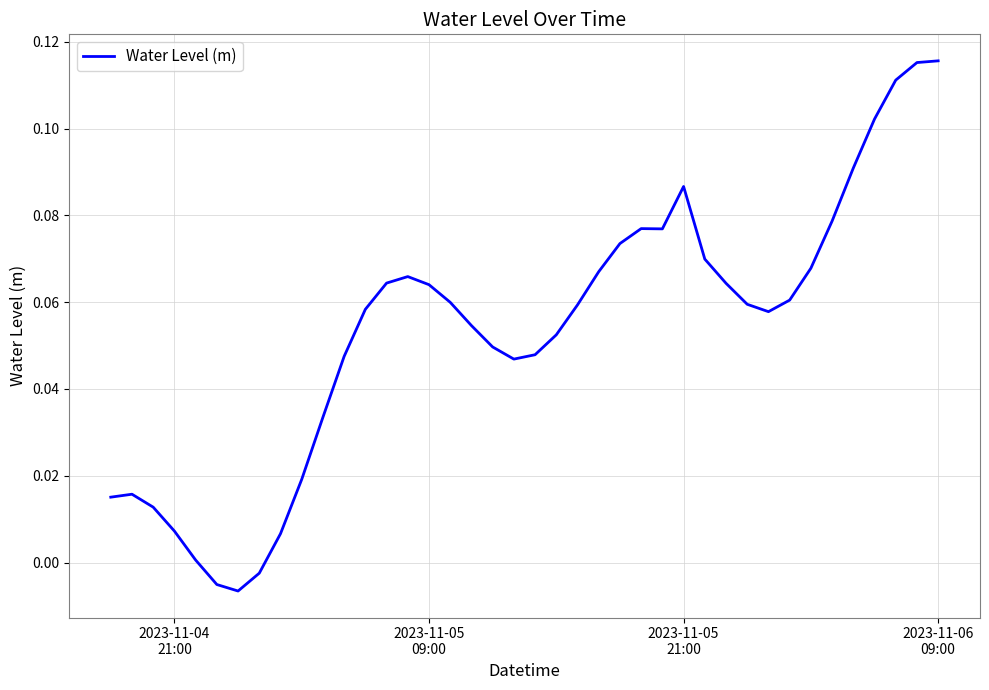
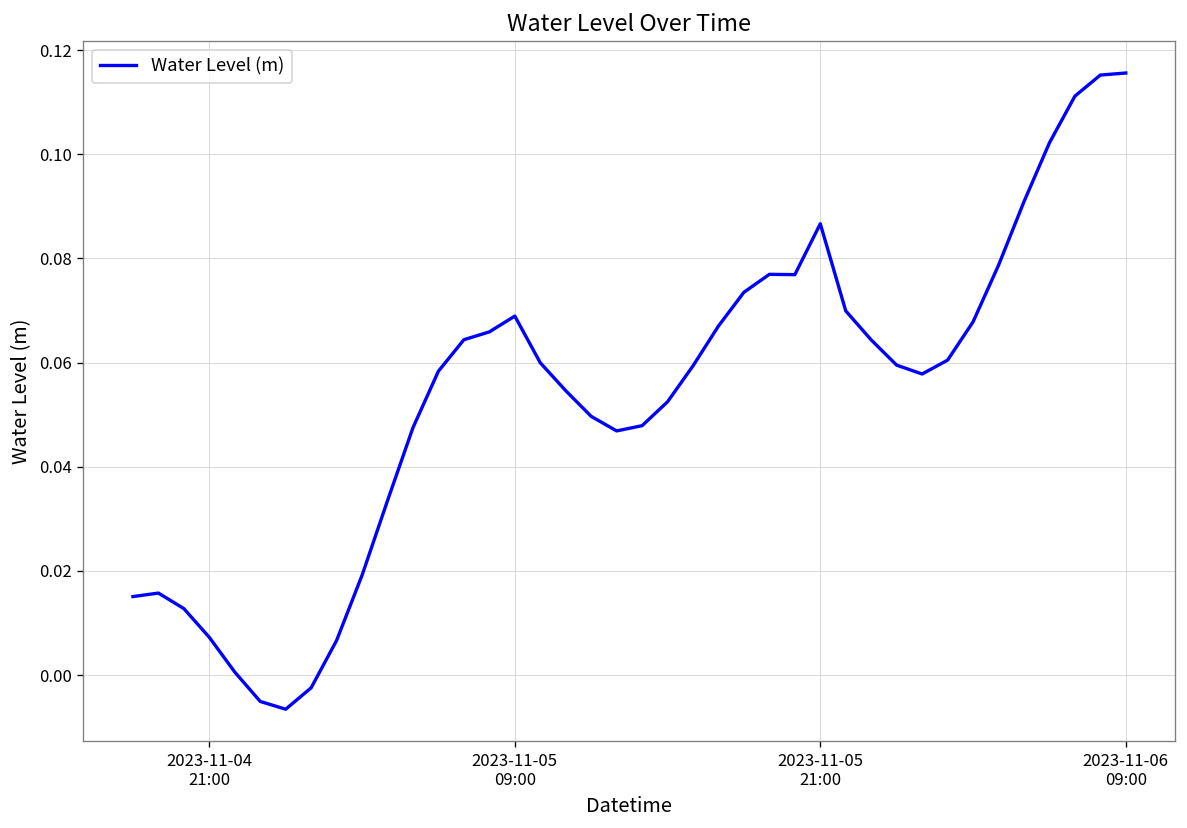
  {
    "2023-11-04 21:00": 0.007,
-   "2023-11-05 09:00": 0.064,
+   "2023-11-05 09:00": 0.069,
    "2023-11-05 21:00": 0.087,
    "2023-11-06 09:00": 0.116
  }
